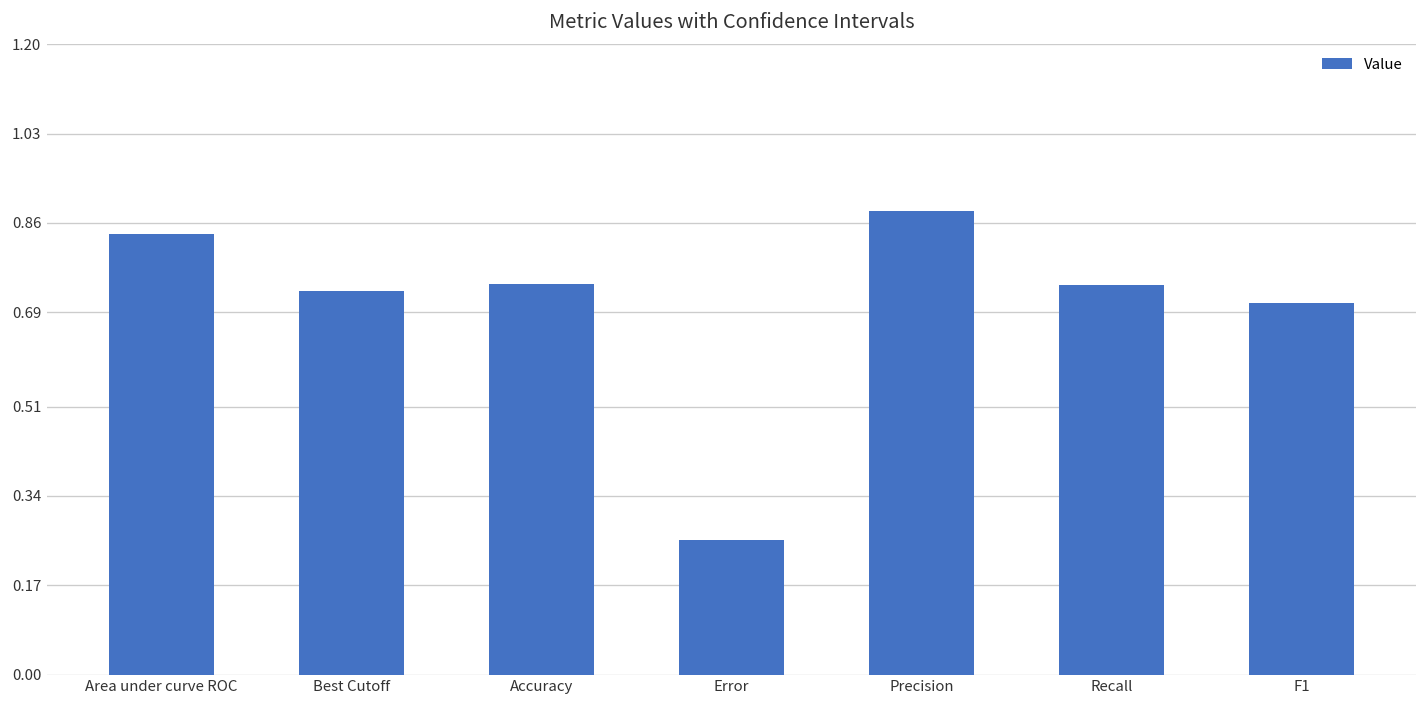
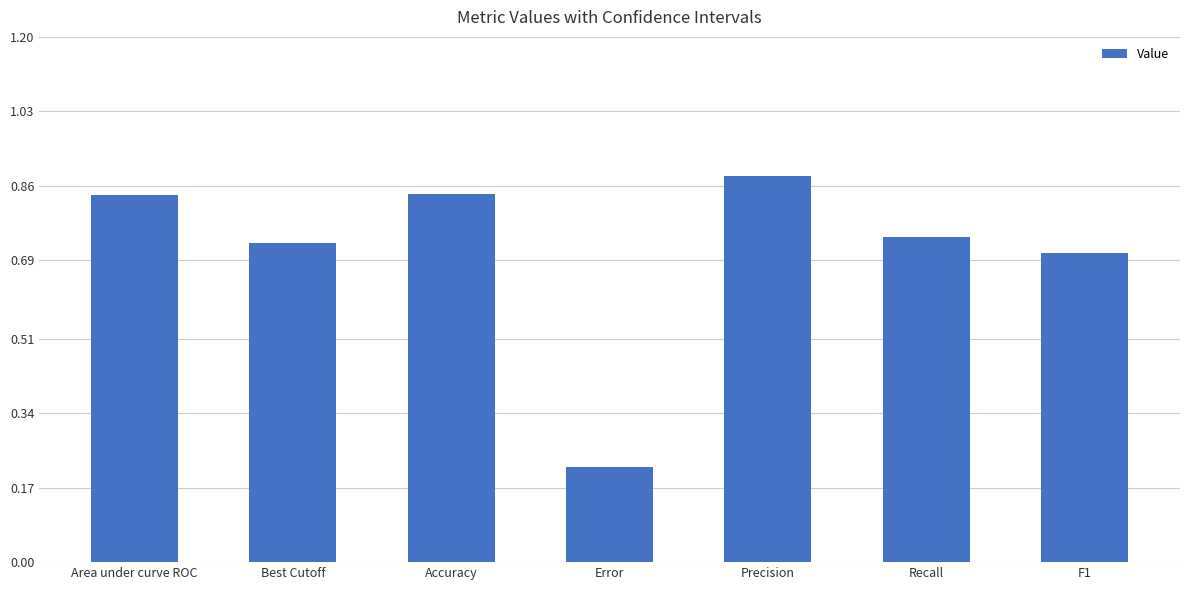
  {
    "Area under curve ROC": 0.84,
    "Best Cutoff": 0.73,
-   "Accuracy": 0.74,
-   "Error": 0.26,
+   "Accuracy": 0.84,
+   "Error": 0.22,
    "Precision": 0.88,
    "Recall": 0.74,
    "F1": 0.71
  }
